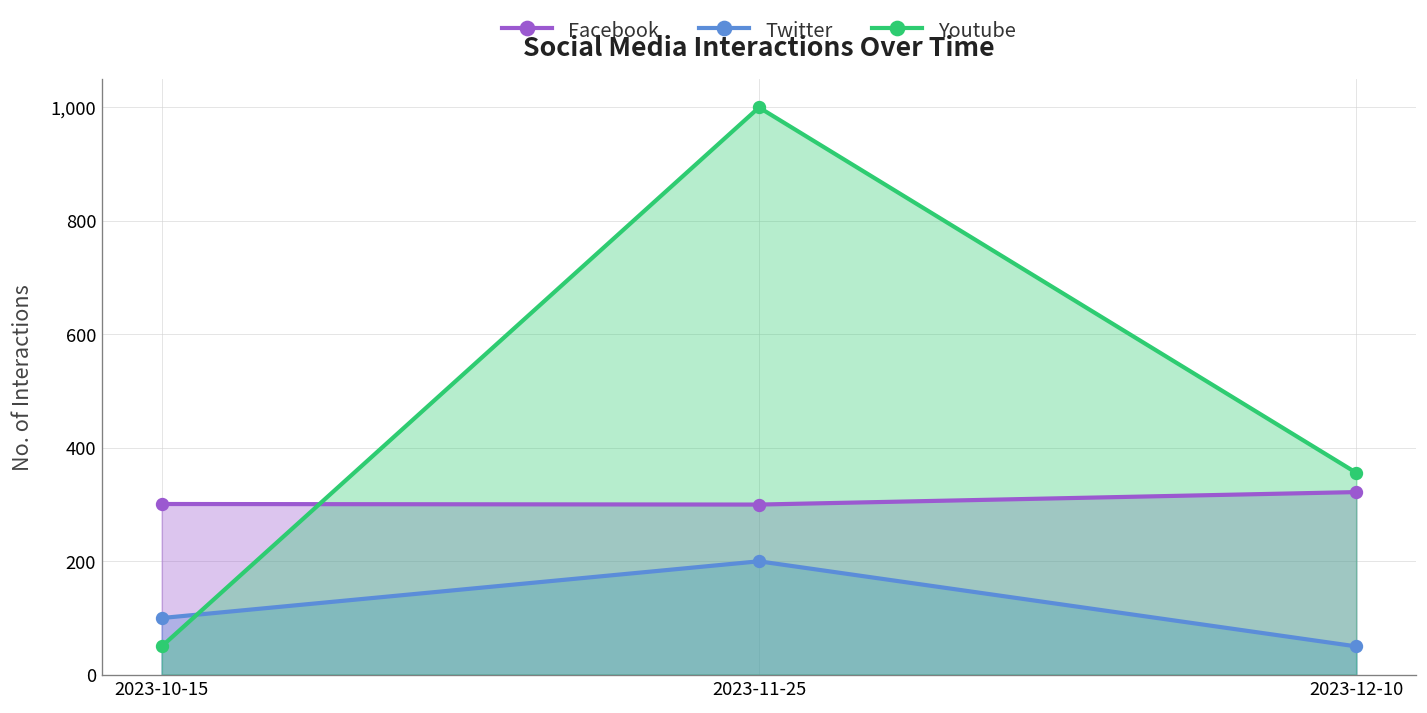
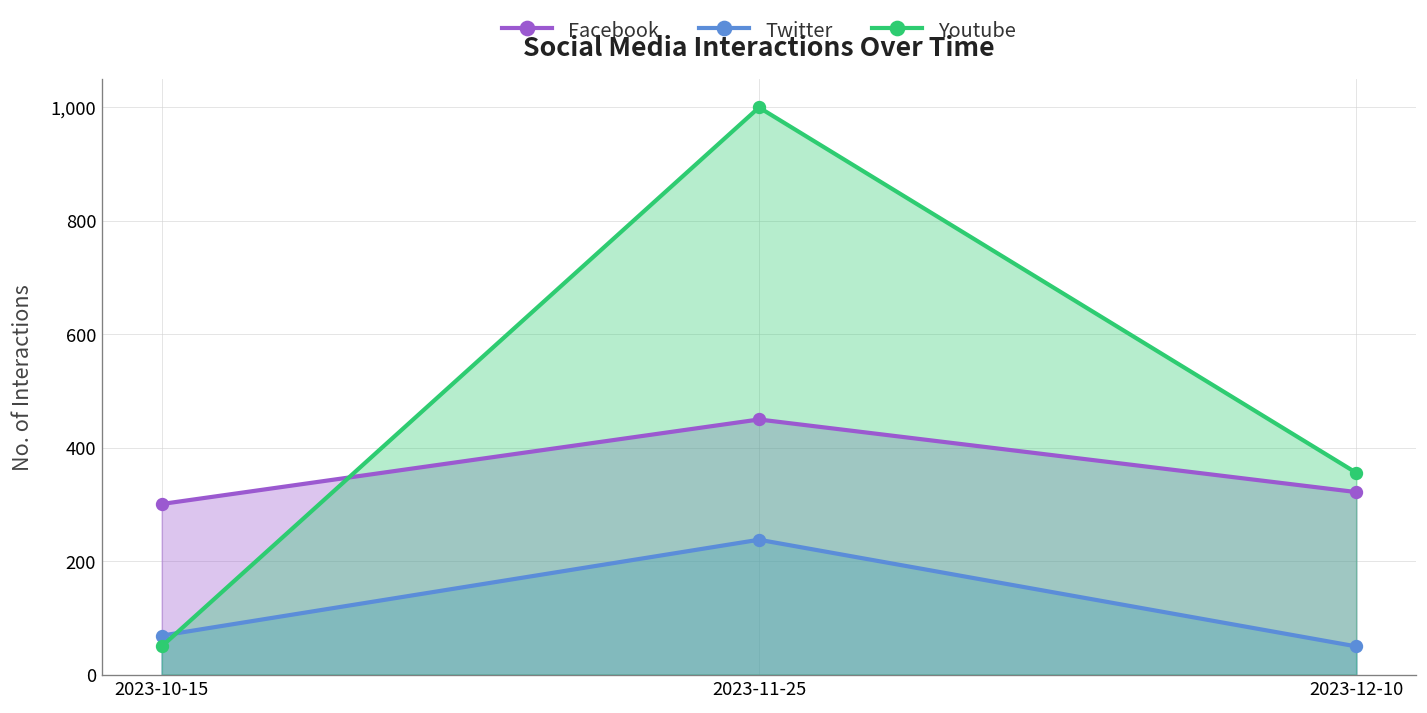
  {
    "Facebook": {
      "2023-10-15": "300",
-     "2023-11-25": "300",
+     "2023-11-25": "450",
      "2023-12-10": "320"
    },
    "Twitter": {
-     "2023-10-15": "100",
-     "2023-11-25": "200",
+     "2023-10-15": "70",
+     "2023-11-25": "240",
      "2023-12-10": "50"
    },
    "Youtube": {
      "2023-10-15": "50",
      "2023-11-25": "1,000",
      "2023-12-10": "360"
    }
  }
